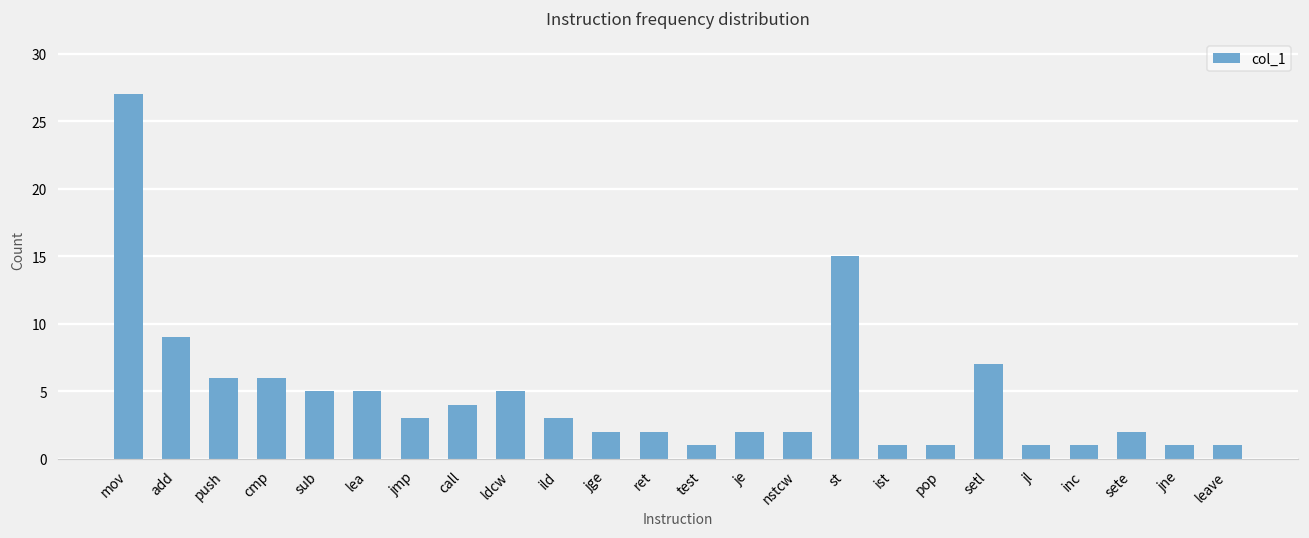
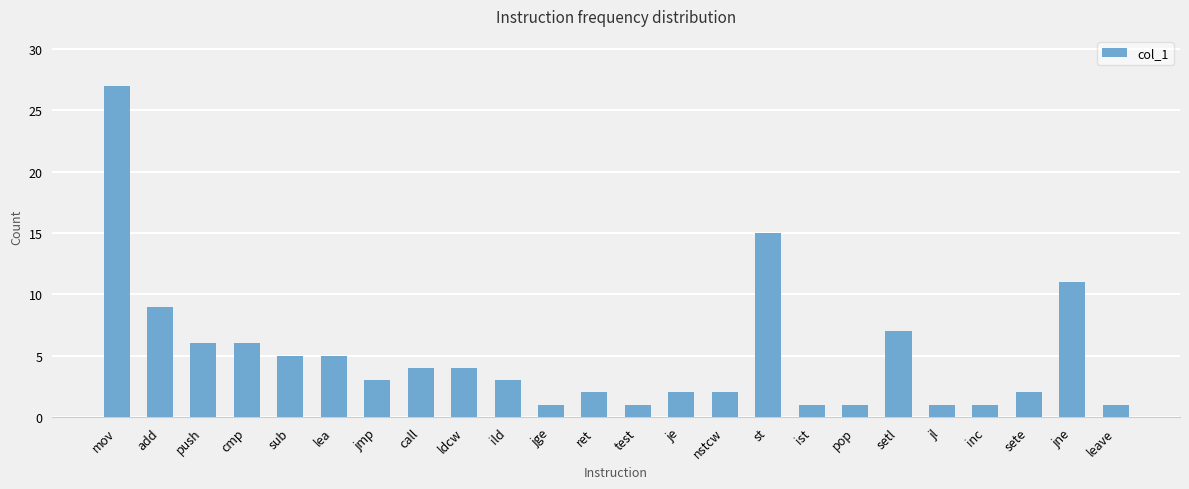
  {
    "mov": 27,
    "add": 9,
    "push": 6,
    "cmp": 6,
    "sub": 5,
    "lea": 5,
    "jmp": 3,
    "call": 4,
-   "ldcw": 5,
+   "ldcw": 4,
    "ild": 3,
-   "jge": 2,
+   "jge": 1,
    "ret": 2,
    "test": 1,
    "je": 2,
    "nstcw": 2,
    "st": 15,
    "ist": 1,
    "pop": 1,
    "setl": 7,
    "jl": 1,
    "inc": 1,
    "sete": 2,
-   "jne": 1,
+   "jne": 11,
    "leave": 1
  }
